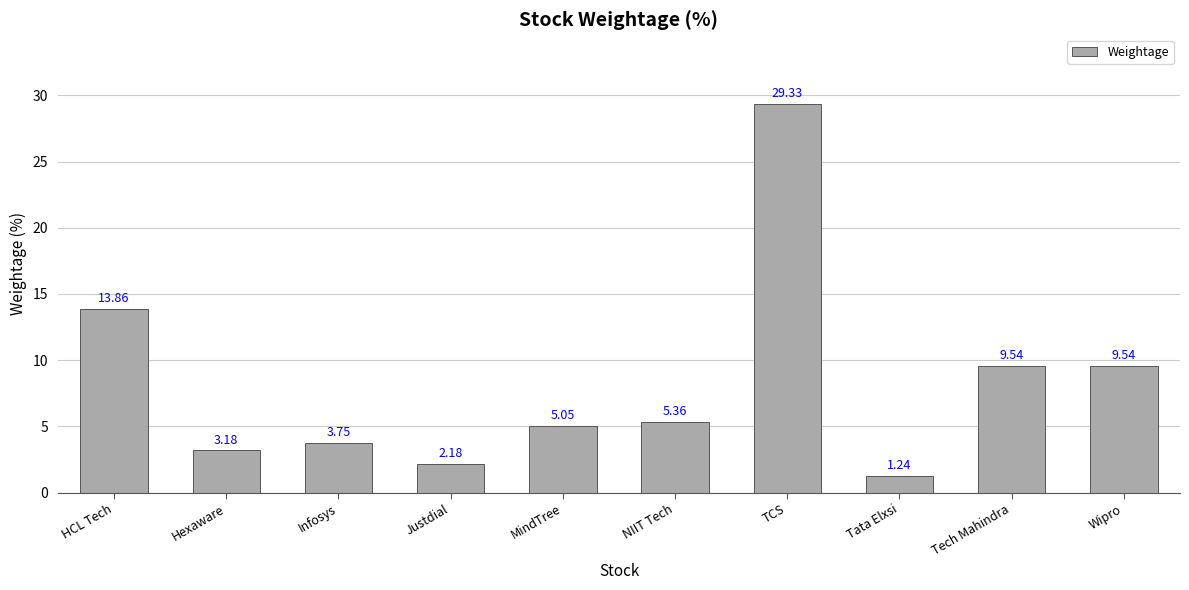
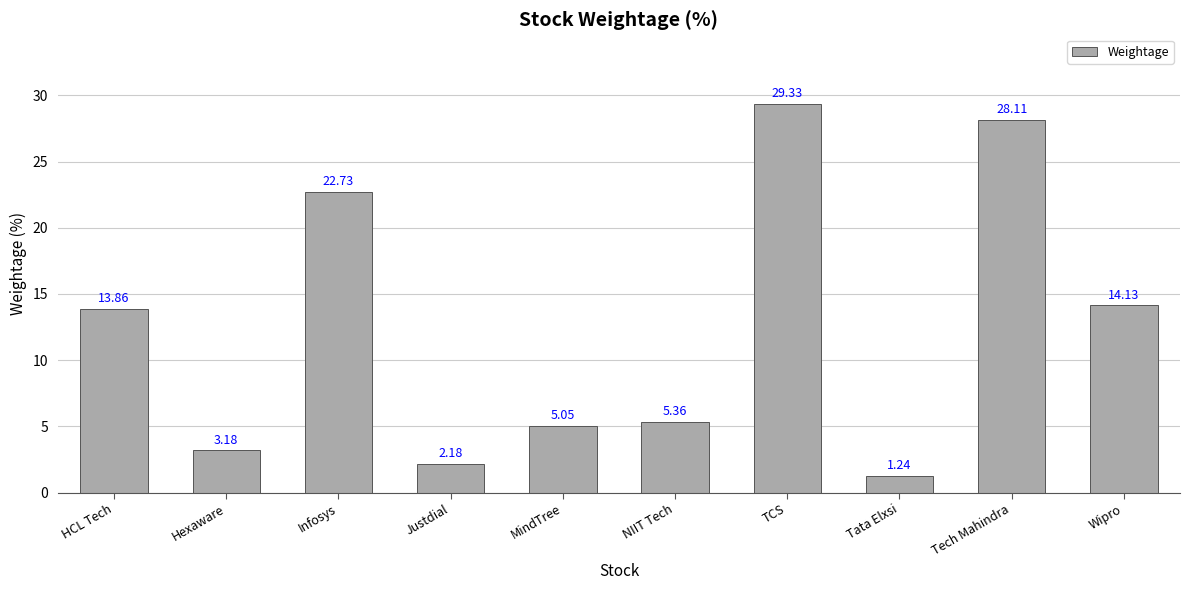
  {
    "HCL Tech": 13.86,
    "Hexaware": 3.18,
-   "Infosys": 3.75,
+   "Infosys": 22.73,
    "Justdial": 2.18,
    "MindTree": 5.05,
    "NIIT Tech": 5.36,
    "TCS": 29.33,
    "Tata Elxsi": 1.24,
-   "Tech Mahindra": 9.54,
-   "Wipro": 9.54
+   "Tech Mahindra": 28.11,
+   "Wipro": 14.13
  }
